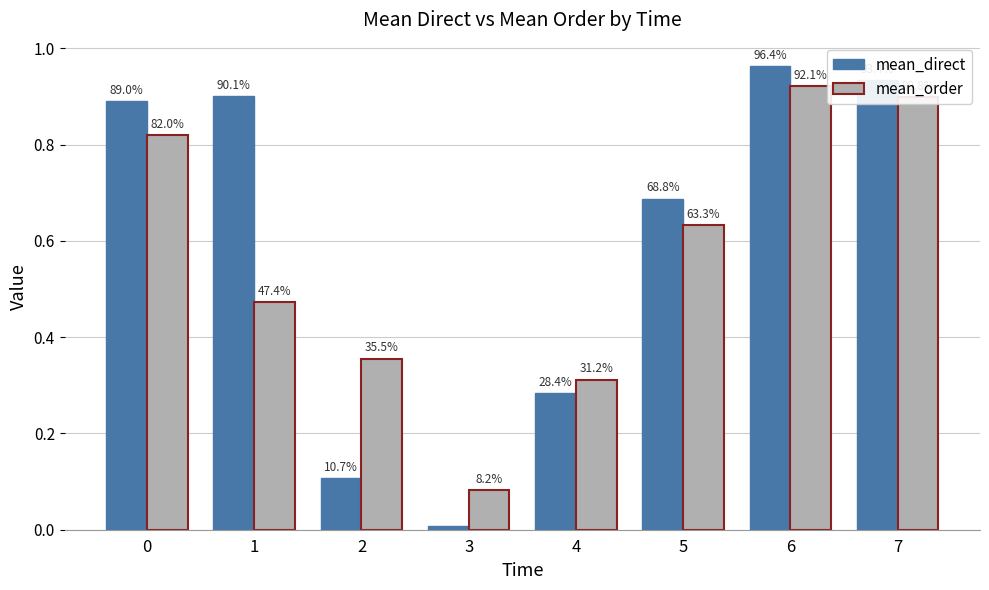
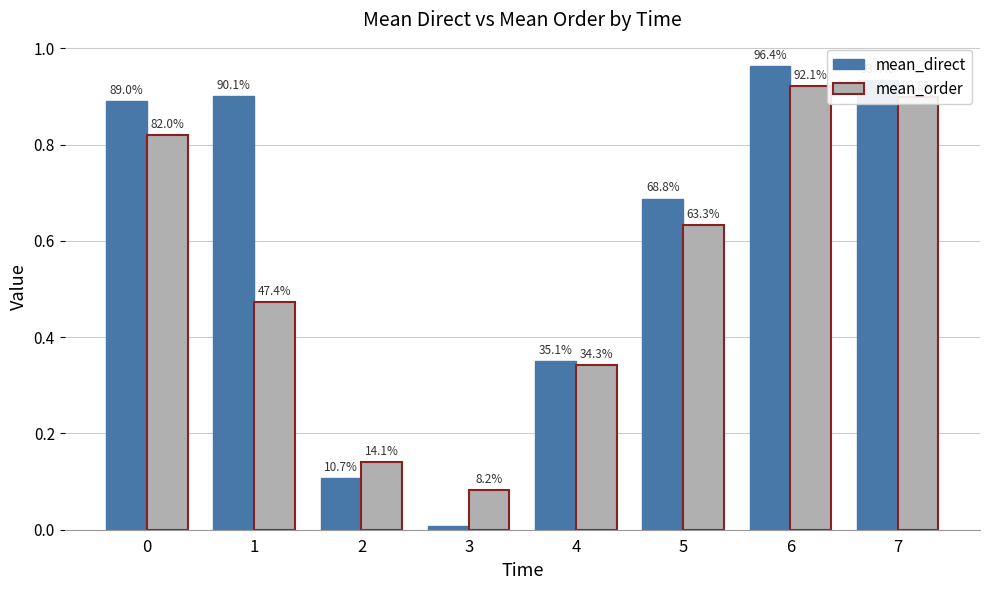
  {
    "mean_direct": {
      "0": "89.0%",
      "1": "90.1%",
      "2": "10.7%",
-     "4": "28.4%",
+     "4": "35.1%",
      "5": "68.8%",
      "6": "96.4%"
    },
    "mean_order": {
      "0": "82.0%",
      "1": "47.4%",
-     "2": "35.5%",
+     "2": "14.1%",
      "3": "8.2%",
-     "4": "31.2%",
+     "4": "34.3%",
      "5": "63.3%"
    }
  }
